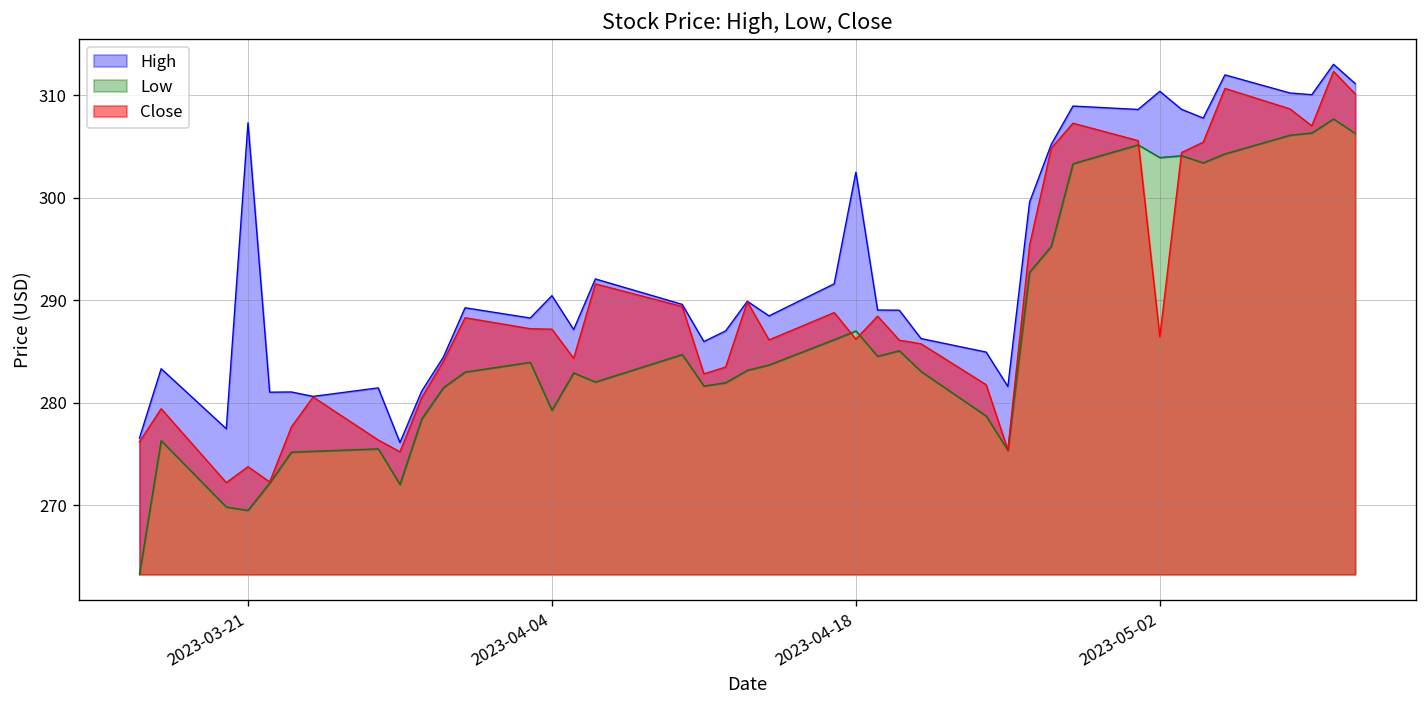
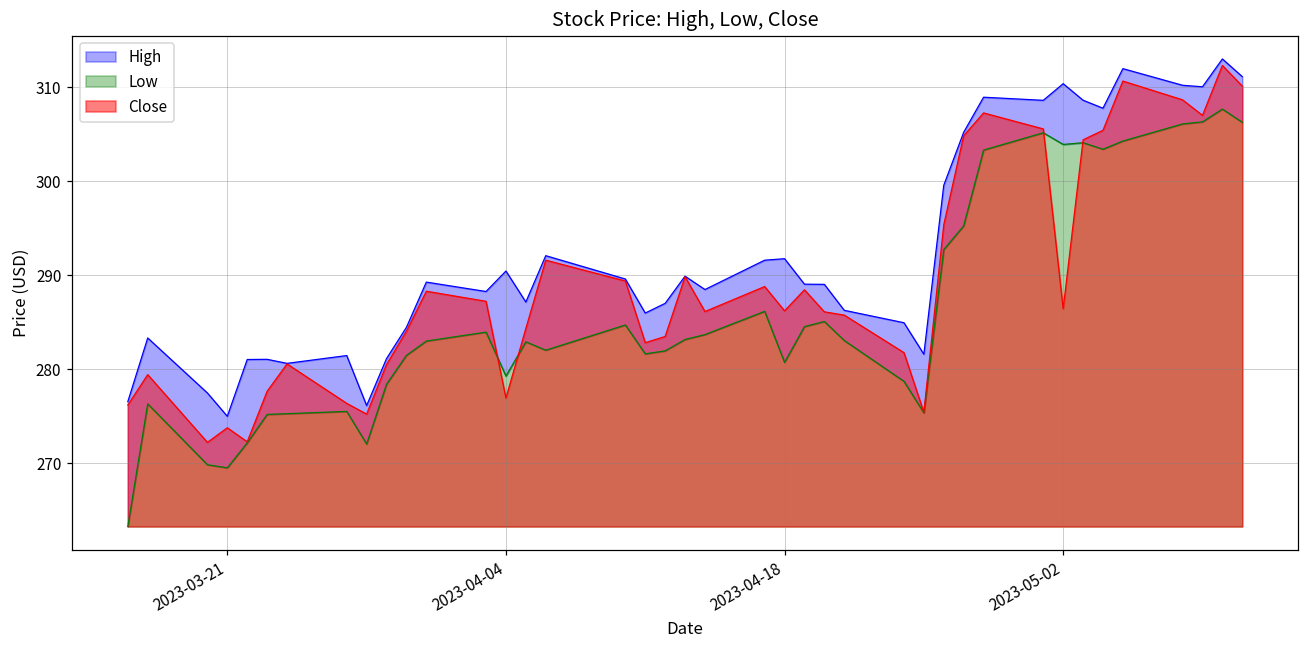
  {
    "High": {
-     "2023-03-21": 307,
+     "2023-03-21": 275,
      "2023-04-04": 290,
-     "2023-04-18": 302,
+     "2023-04-18": 292,
      "2023-05-02": 310
    },
    "Low": {
      "2023-03-21": 270,
      "2023-04-04": 279,
-     "2023-04-18": 287,
+     "2023-04-18": 281,
      "2023-05-02": 304
    },
    "Close": {
      "2023-03-21": 274,
-     "2023-04-04": 287,
+     "2023-04-04": 277,
      "2023-04-18": 286,
      "2023-05-02": 286
    }
  }
